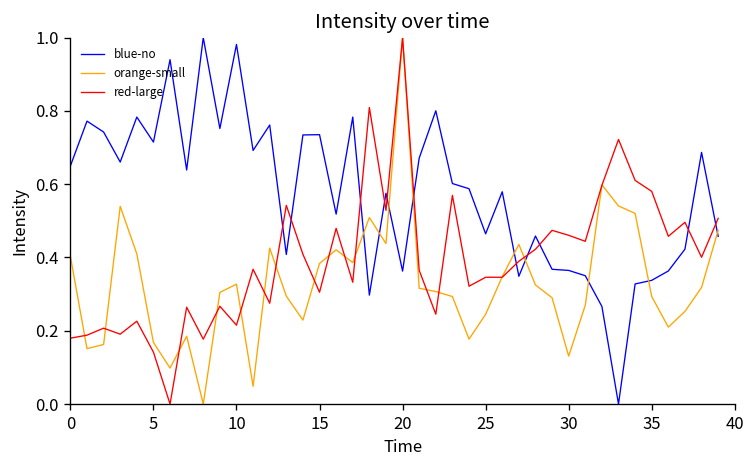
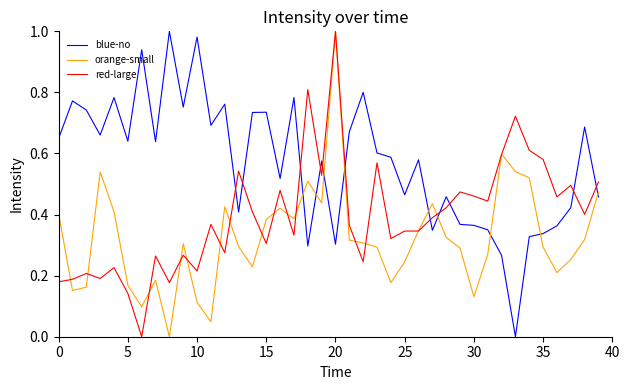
  {
    "blue-no": {
      "0": 0.65,
-     "5": 0.71,
+     "5": 0.64,
      "10": 0.98,
      "15": 0.74,
-     "20": 0.36,
+     "20": 0.30,
      "25": 0.46,
      "30": 0.36,
      "35": 0.34
    },
    "orange-small": {
      "0": 0.40,
      "5": 0.17,
-     "10": 0.33,
+     "10": 0.11,
      "15": 0.38,
      "25": 0.24,
      "30": 0.13,
      "35": 0.29
    },
    "red-large": {
      "0": 0.18,
      "5": 0.14,
      "10": 0.22,
      "15": 0.31,
      "25": 0.35,
      "30": 0.46,
      "35": 0.58
    }
  }
